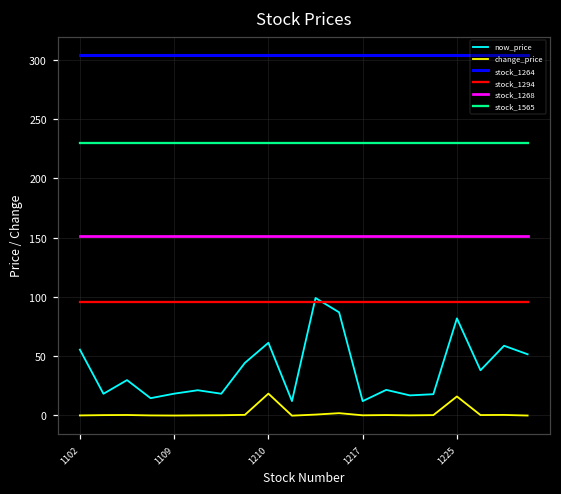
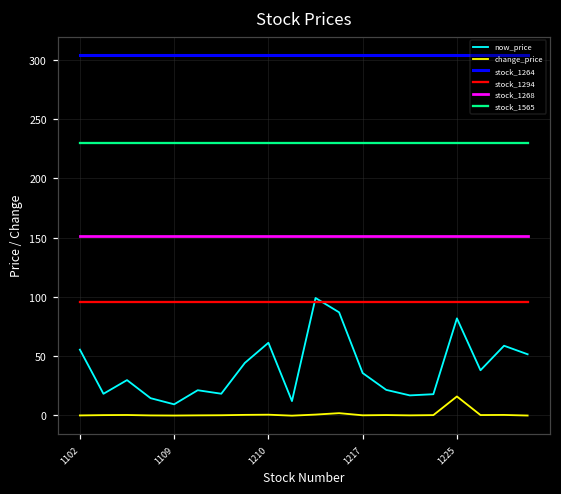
  {
    "now_price": {
      "1102": 56,
-     "1109": 18,
+     "1109": 9,
      "1210": 61,
-     "1217": 12,
+     "1217": 36,
      "1225": 82
    },
    "change_price": {
      "1102": 0,
      "1109": 0,
-     "1210": 18,
+     "1210": 1,
      "1217": 0,
      "1225": 16
    },
    "stock_1264": {
      "1102": 305,
      "1109": 305,
      "1210": 305,
      "1217": 305,
      "1225": 305
    },
    "stock_1294": {
      "1102": 96,
      "1109": 96,
      "1210": 96,
      "1217": 96,
      "1225": 96
    },
    "stock_1268": {
      "1102": 151,
      "1109": 151,
      "1210": 151,
      "1217": 151,
      "1225": 151
    },
    "stock_1565": {
      "1102": 230,
      "1109": 230,
      "1210": 230,
      "1217": 230,
      "1225": 230
    }
  }
